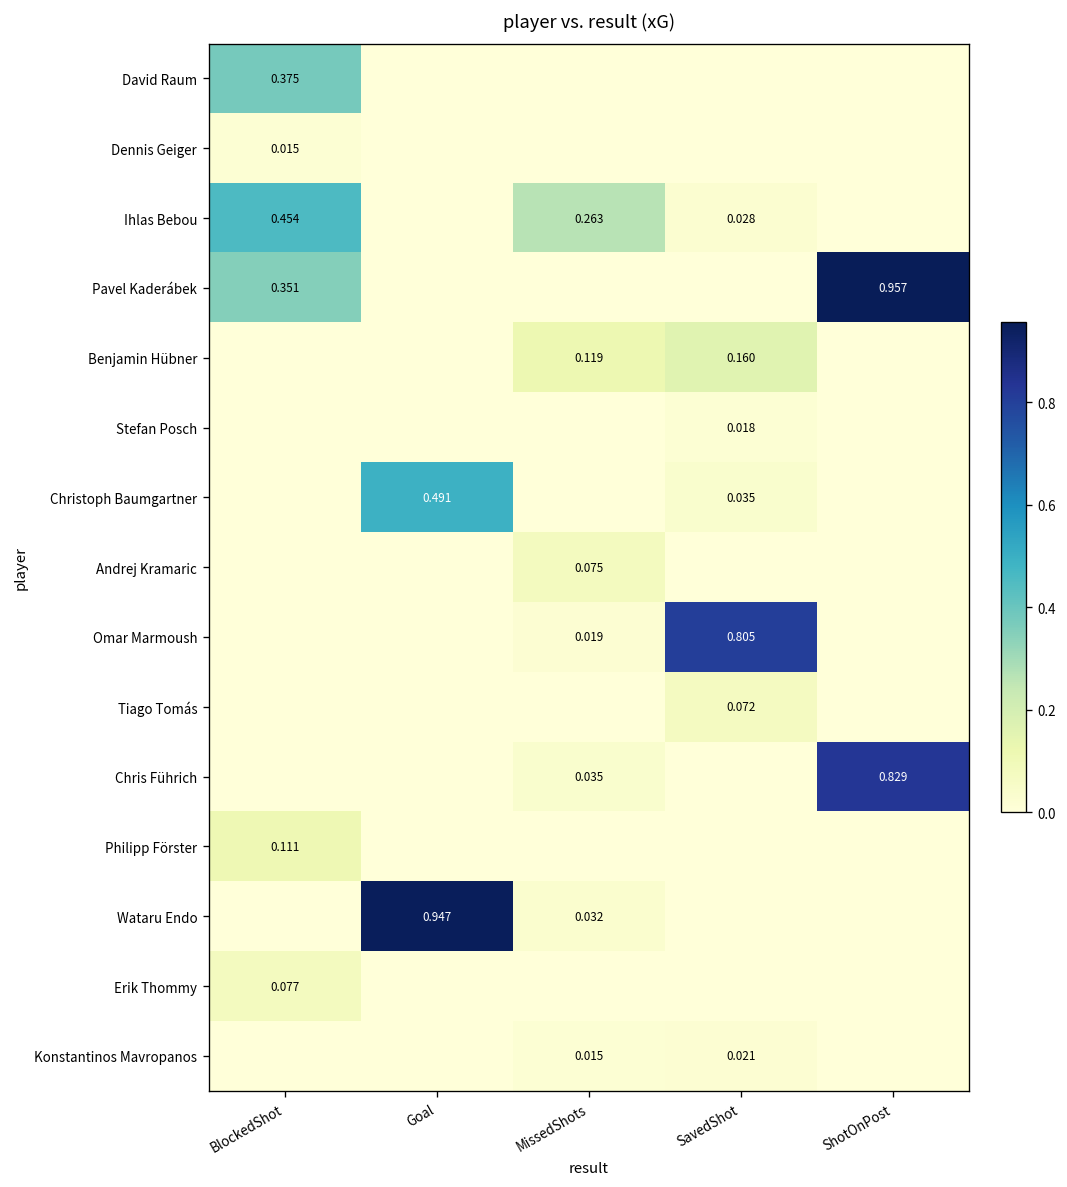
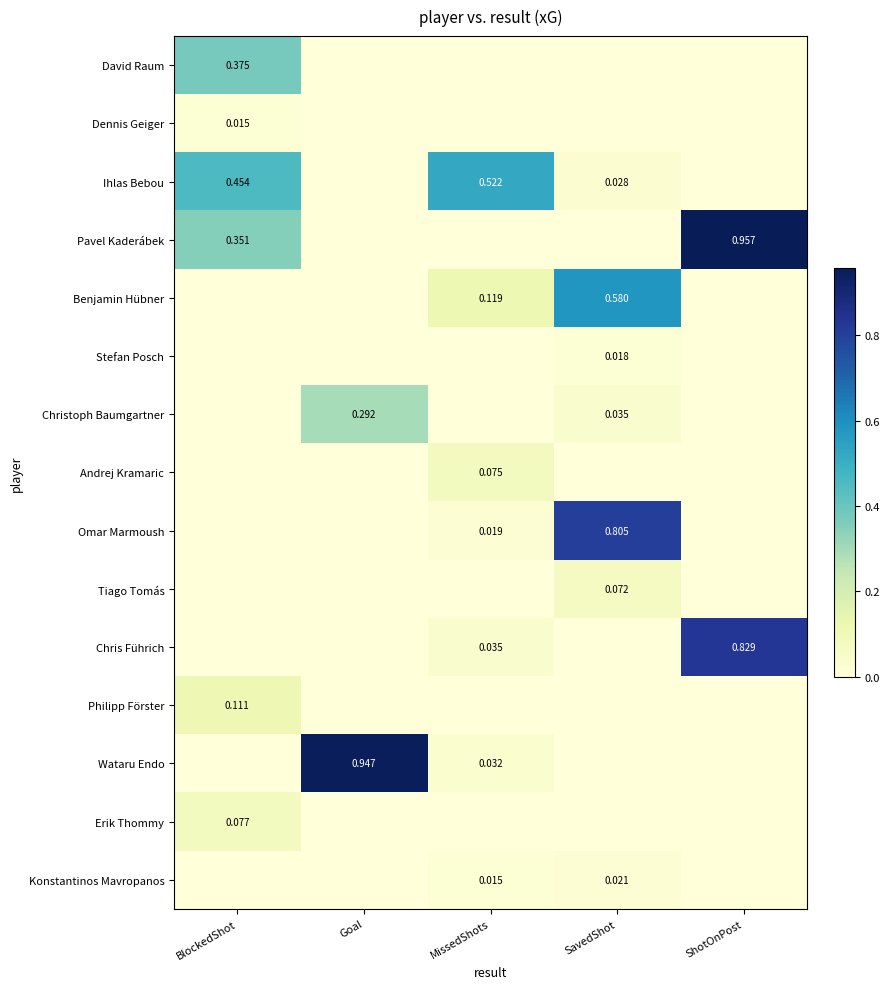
  {
    "David Raum": {
      "BlockedShot": 0.375
    },
    "Dennis Geiger": {
      "BlockedShot": 0.015
    },
    "Ihlas Bebou": {
      "BlockedShot": 0.454,
-     "MissedShots": 0.263,
+     "MissedShots": 0.522,
      "SavedShot": 0.028
    },
    "Pavel Kaderábek": {
      "BlockedShot": 0.351,
      "ShotOnPost": 0.957
    },
    "Benjamin Hübner": {
      "MissedShots": 0.119,
-     "SavedShot": 0.160
+     "SavedShot": 0.580
    },
    "Stefan Posch": {
      "SavedShot": 0.018
    },
    "Christoph Baumgartner": {
-     "Goal": 0.491,
+     "Goal": 0.292,
      "SavedShot": 0.035
    },
    "Andrej Kramaric": {
      "MissedShots": 0.075
    },
    "Omar Marmoush": {
      "MissedShots": 0.019,
      "SavedShot": 0.805
    },
    "Tiago Tomás": {
      "SavedShot": 0.072
    },
    "Chris Führich": {
      "MissedShots": 0.035,
      "ShotOnPost": 0.829
    },
    "Philipp Förster": {
      "BlockedShot": 0.111
    },
    "Wataru Endo": {
      "Goal": 0.947,
      "MissedShots": 0.032
    },
    "Erik Thommy": {
      "BlockedShot": 0.077
    },
    "Konstantinos Mavropanos": {
      "MissedShots": 0.015,
      "SavedShot": 0.021
    }
  }
